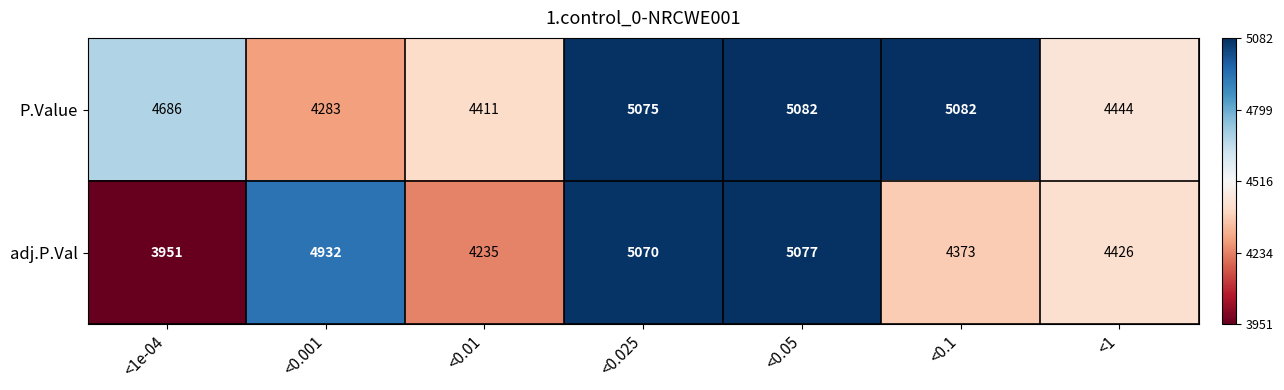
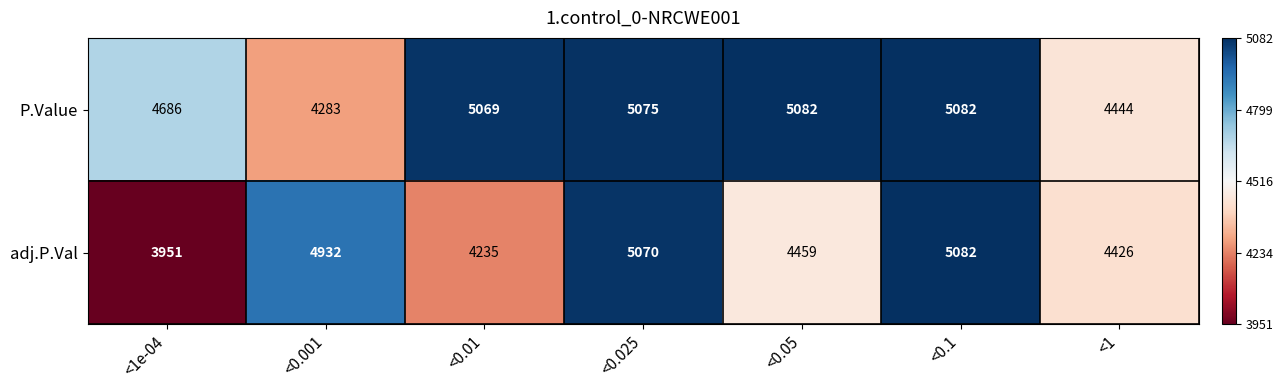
  {
    "P.Value": {
      "<1e-04": 4686,
      "<0.001": 4283,
-     "<0.01": 4411,
+     "<0.01": 5069,
      "<0.025": 5075,
      "<0.05": 5082,
      "<0.1": 5082,
      "<1": 4444
    },
    "adj.P.Val": {
      "<1e-04": 3951,
      "<0.001": 4932,
      "<0.01": 4235,
      "<0.025": 5070,
-     "<0.05": 5077,
-     "<0.1": 4373,
+     "<0.05": 4459,
+     "<0.1": 5082,
      "<1": 4426
    }
  }
